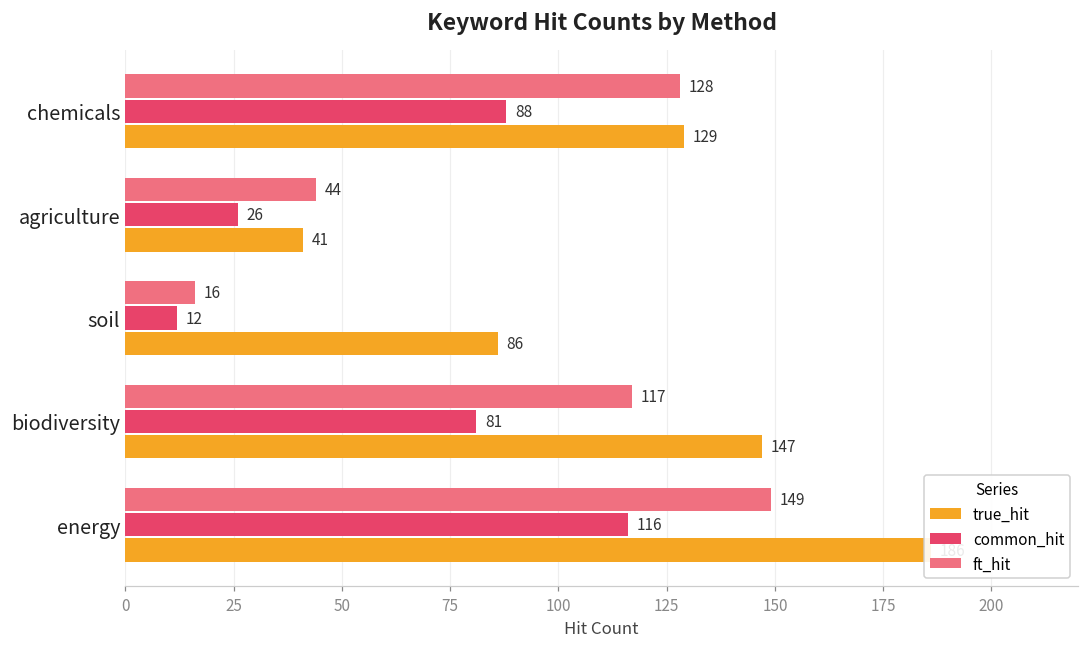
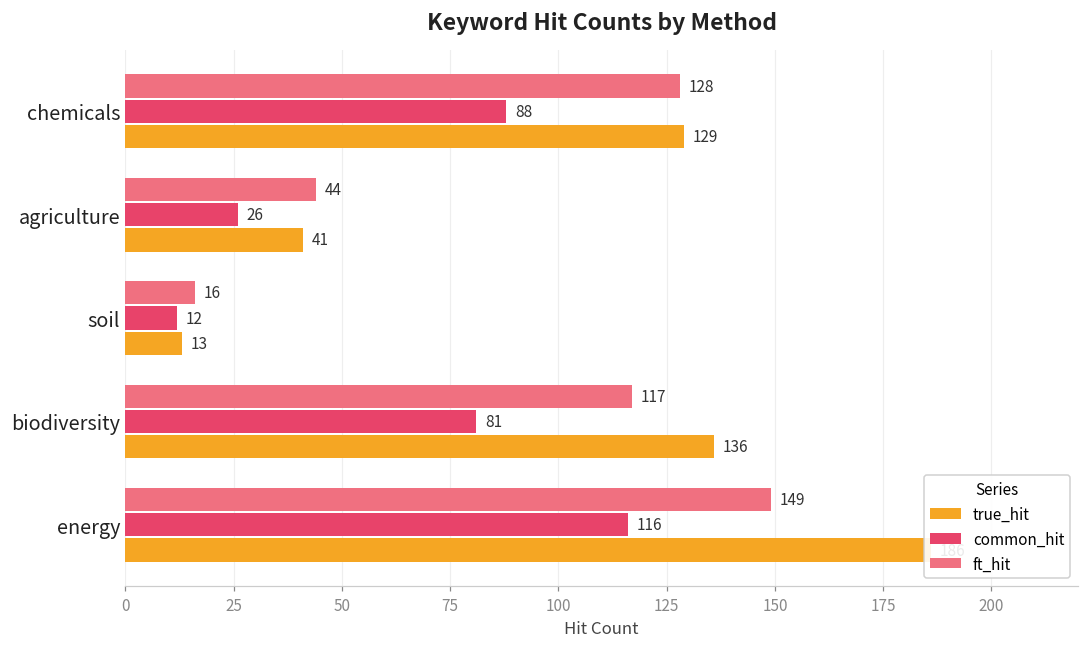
  {
    "true_hit": {
      "chemicals": 129,
      "agriculture": 41,
-     "soil": 86,
-     "biodiversity": 147
+     "soil": 13,
+     "biodiversity": 136
    }
  }
